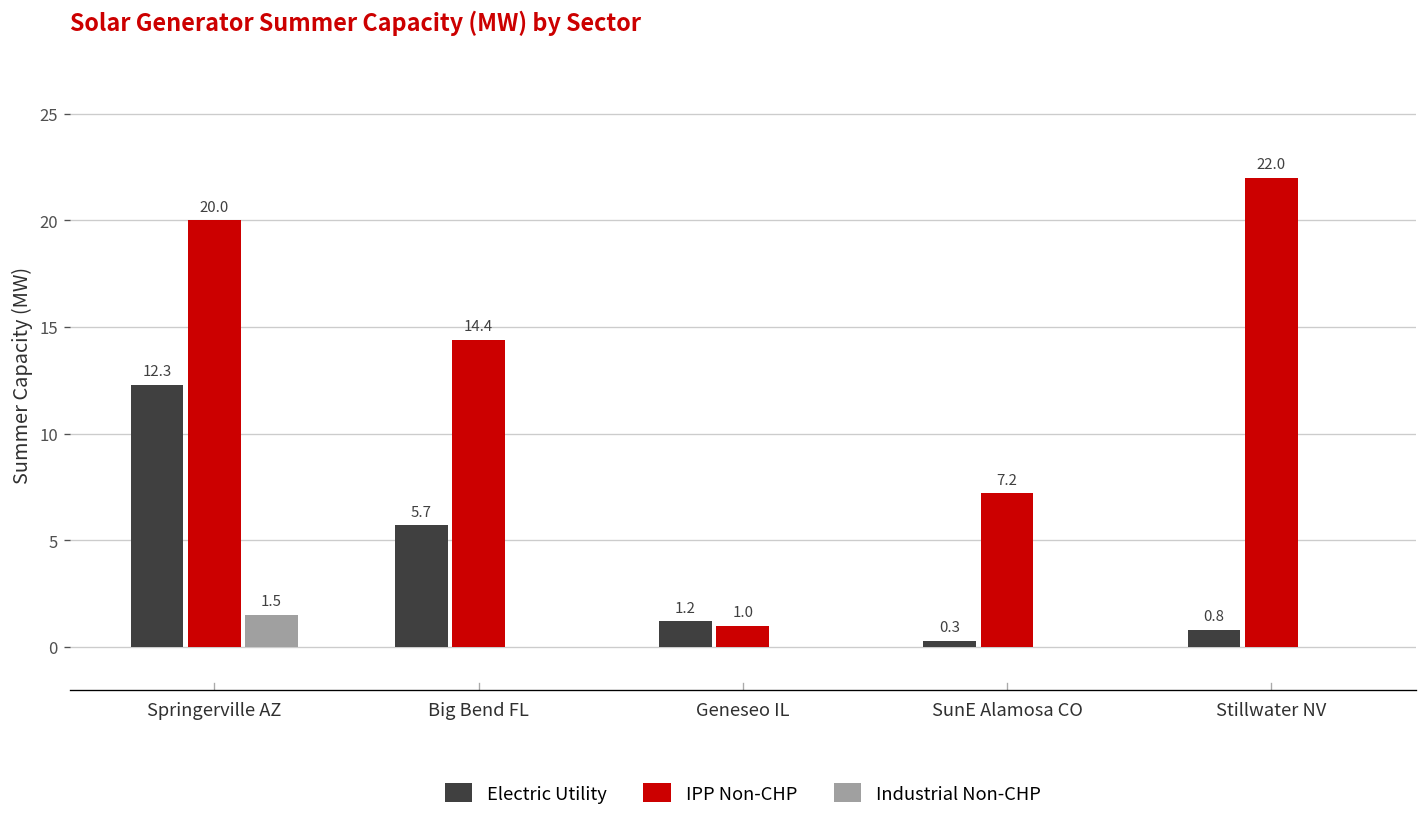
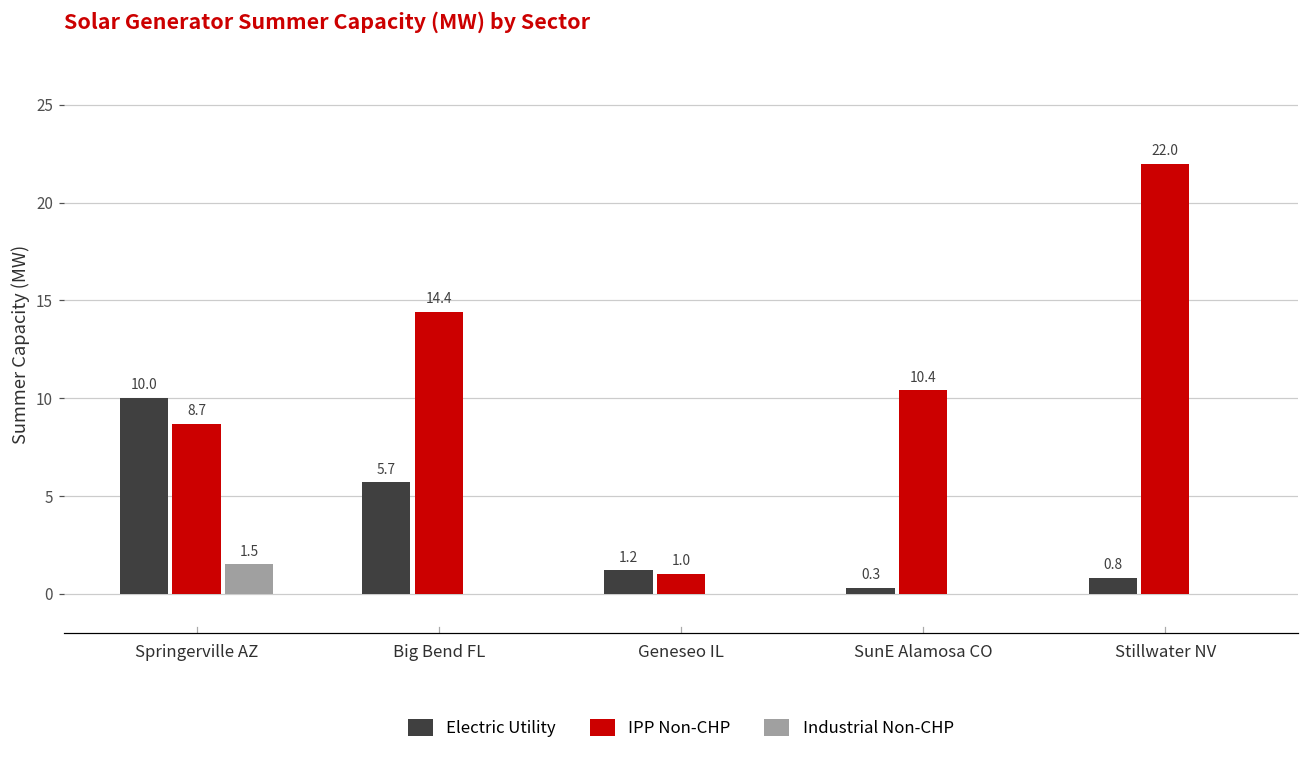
  {
    "Electric Utility": {
-     "Springerville AZ": 12.3,
+     "Springerville AZ": 10.0,
      "Big Bend FL": 5.7,
      "Geneseo IL": 1.2,
      "SunE Alamosa CO": 0.3,
      "Stillwater NV": 0.8
    },
    "IPP Non-CHP": {
-     "Springerville AZ": 20.0,
+     "Springerville AZ": 8.7,
      "Big Bend FL": 14.4,
      "Geneseo IL": 1.0,
-     "SunE Alamosa CO": 7.2,
+     "SunE Alamosa CO": 10.4,
      "Stillwater NV": 22.0
    },
    "Industrial Non-CHP": {
      "Springerville AZ": 1.5
    }
  }
